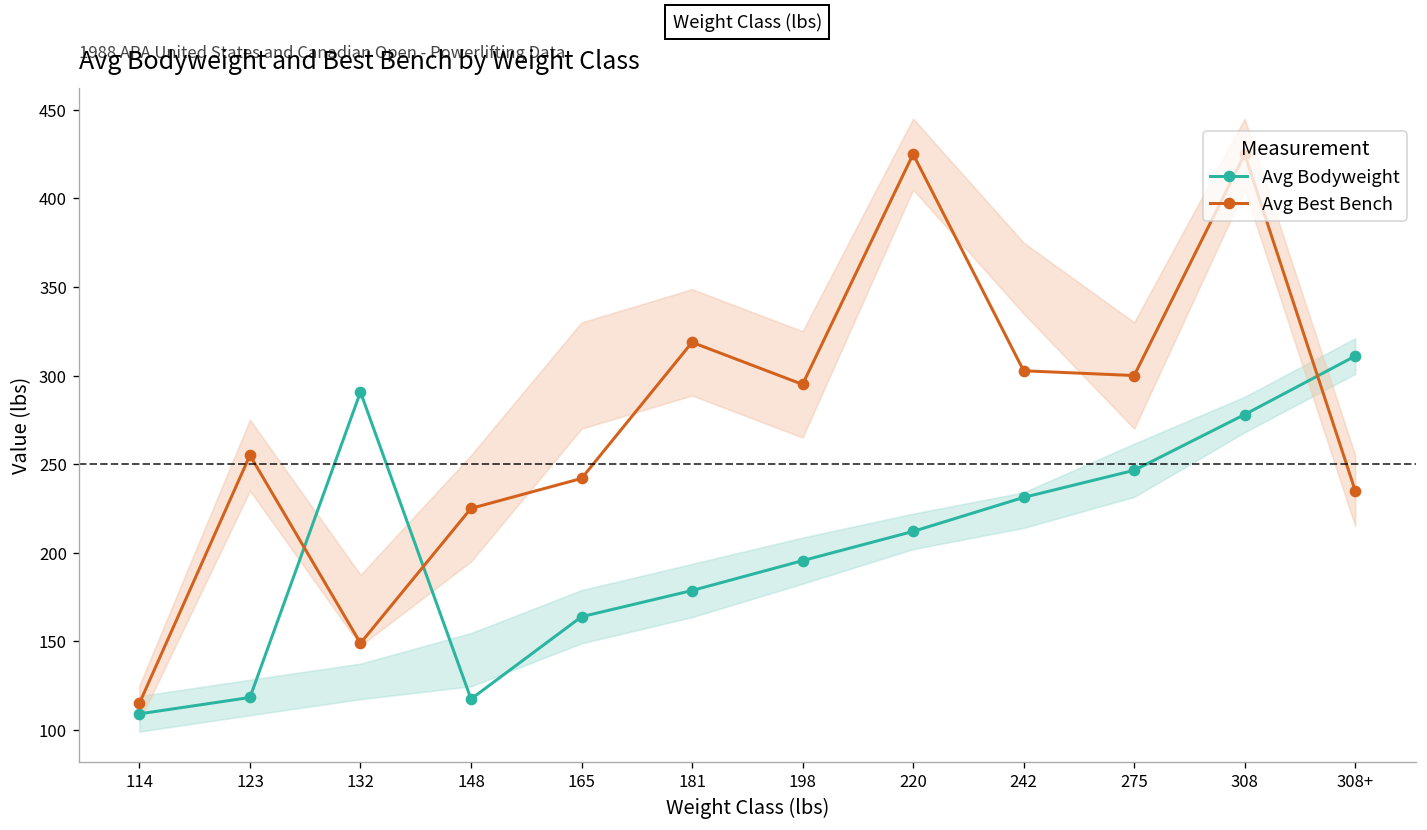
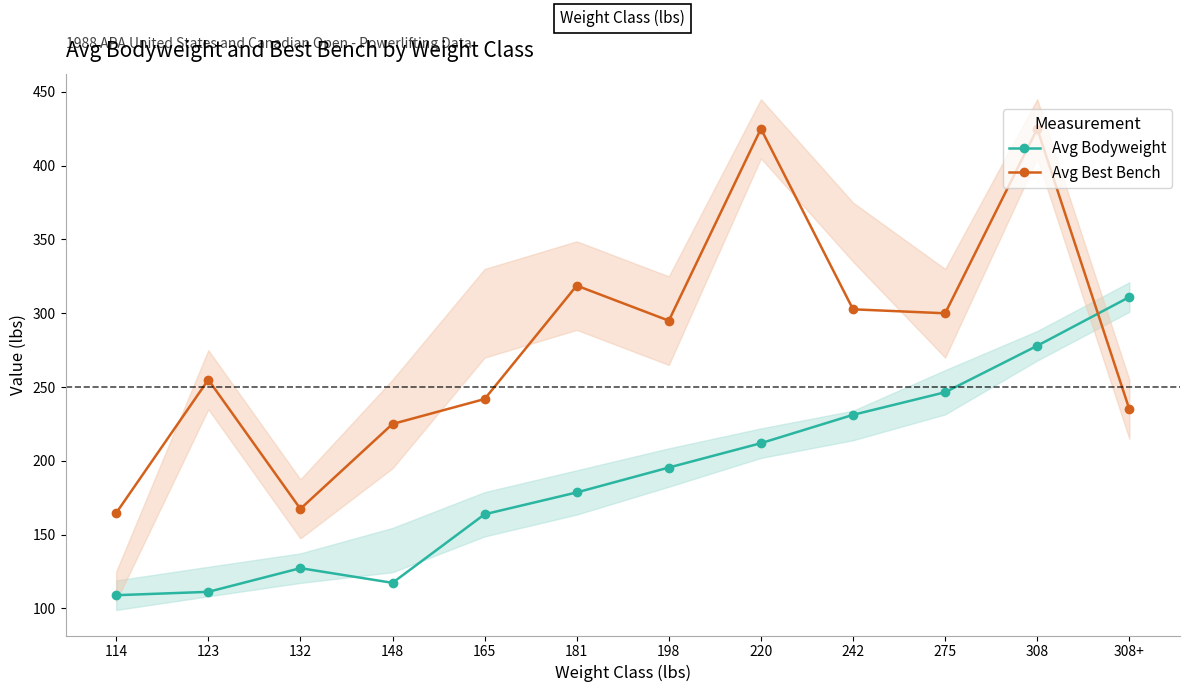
  {
    "Avg Bodyweight": {
      "114": 109,
-     "123": 118,
-     "132": 291,
+     "123": 111,
+     "132": 127,
      "148": 117,
      "165": 164,
      "181": 179,
      "198": 196,
      "220": 212,
      "242": 231,
      "275": 247,
      "308": 278,
      "308+": 311
    },
    "Avg Best Bench": {
-     "114": 115,
+     "114": 165,
      "123": 255,
-     "132": 149,
+     "132": 168,
      "148": 225,
      "165": 242,
      "181": 319,
      "198": 295,
      "220": 425,
      "242": 303,
      "275": 300,
      "308+": 235
    }
  }
